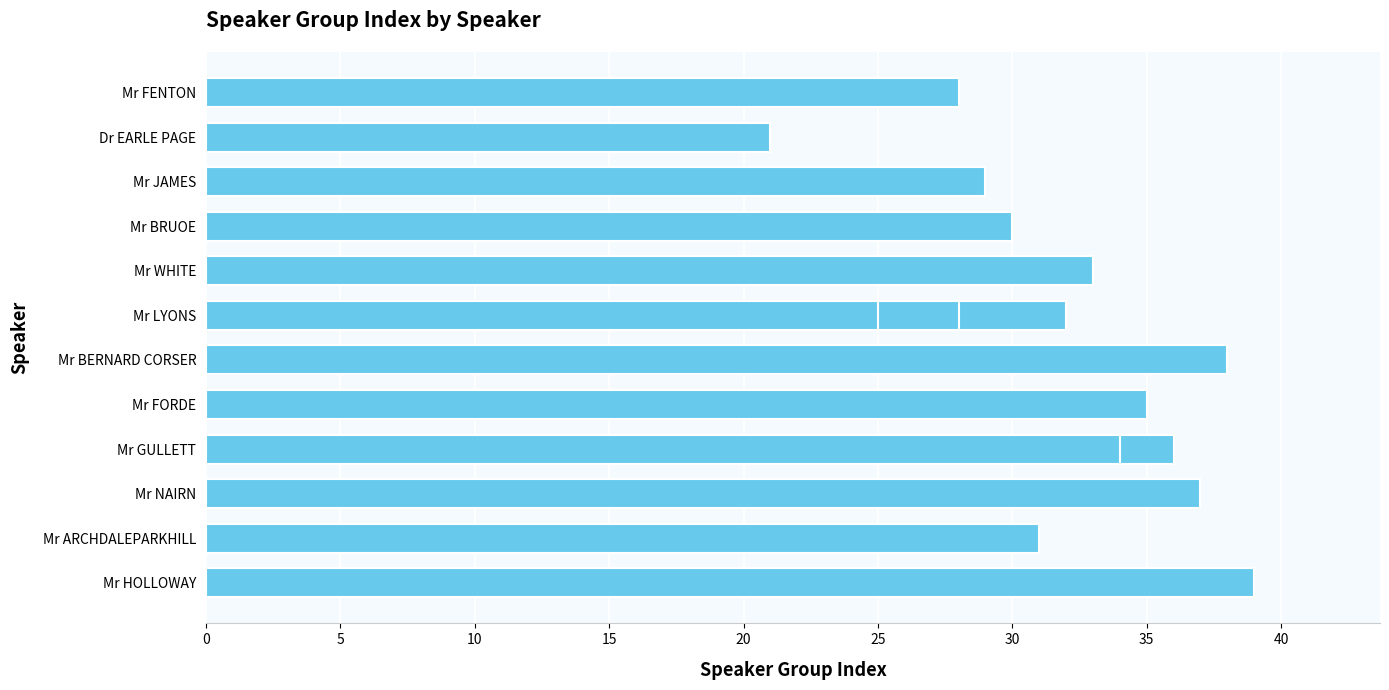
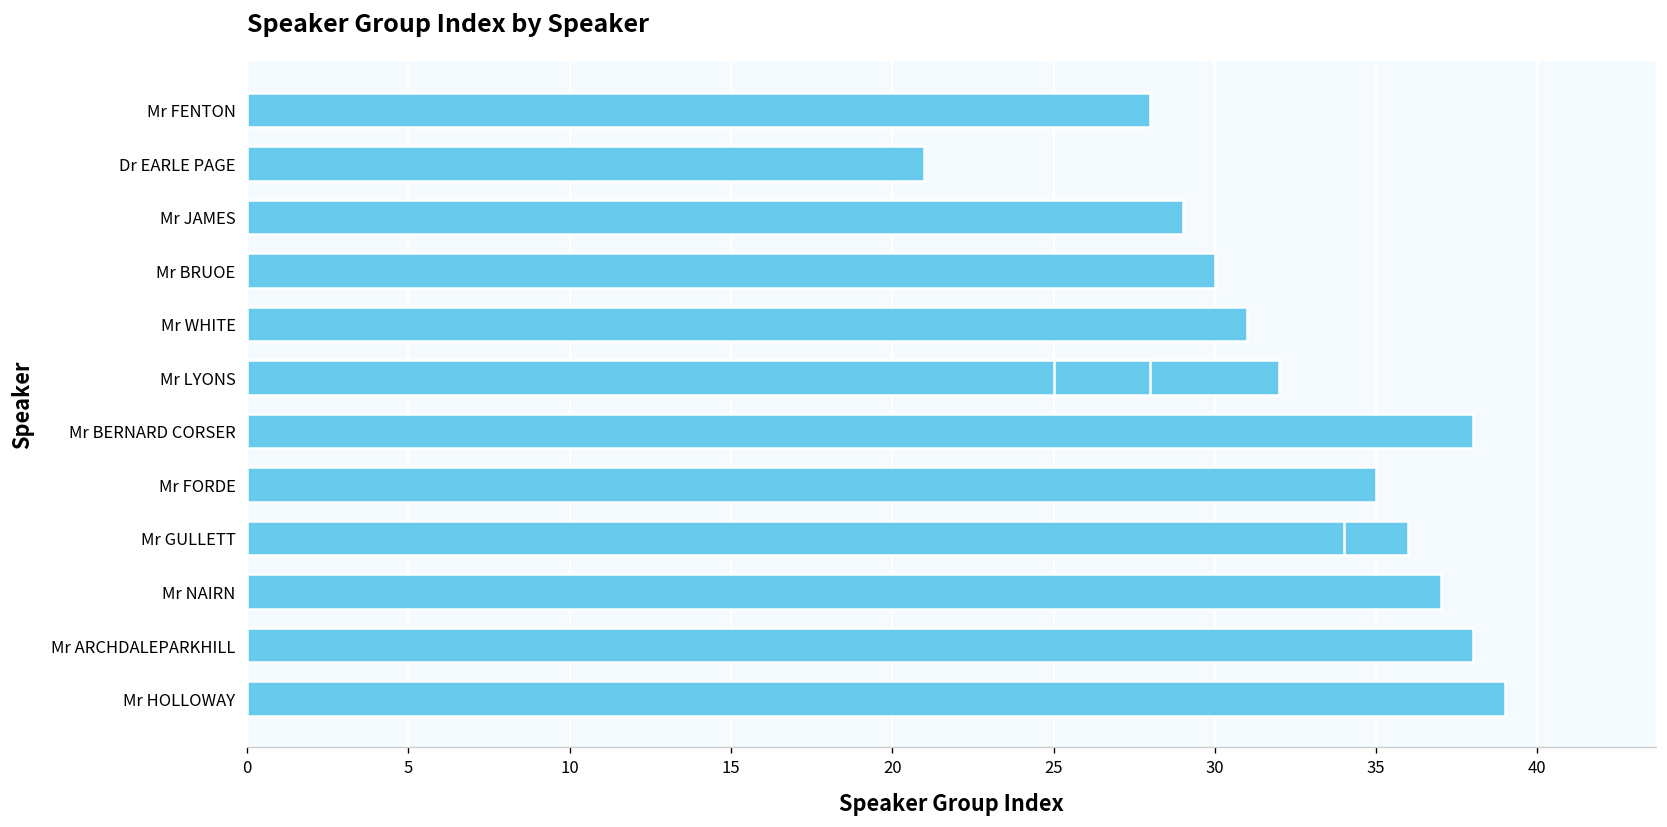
  {
    "Mr FENTON": 28,
    "Dr EARLE PAGE": 21,
    "Mr JAMES": 29,
    "Mr BRUOE": 30,
-   "Mr WHITE": 33,
+   "Mr WHITE": 31,
    "Mr BERNARD CORSER": 38,
    "Mr FORDE": 35,
    "Mr NAIRN": 37,
-   "Mr ARCHDALEPARKHILL": 31,
+   "Mr ARCHDALEPARKHILL": 38,
    "Mr HOLLOWAY": 39
  }
